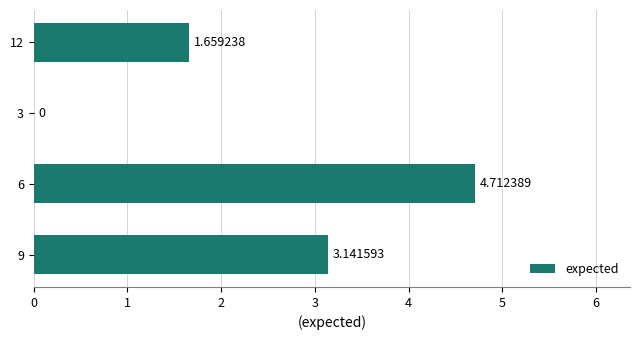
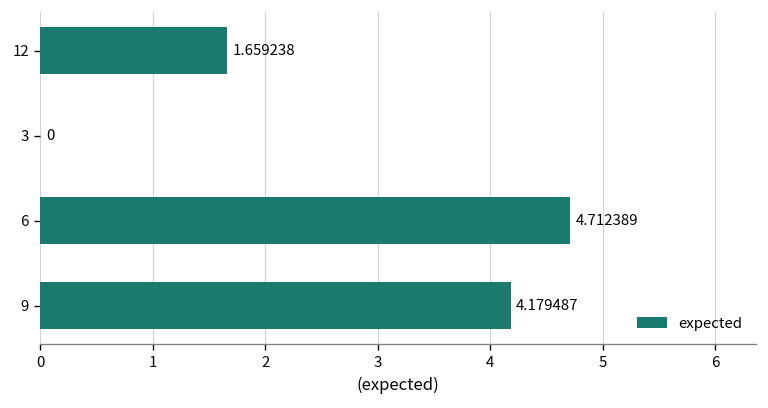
  {
    "12": 1.659238,
    "3": 0,
    "6": 4.712389,
-   "9": 3.141593
+   "9": 4.179487
  }
